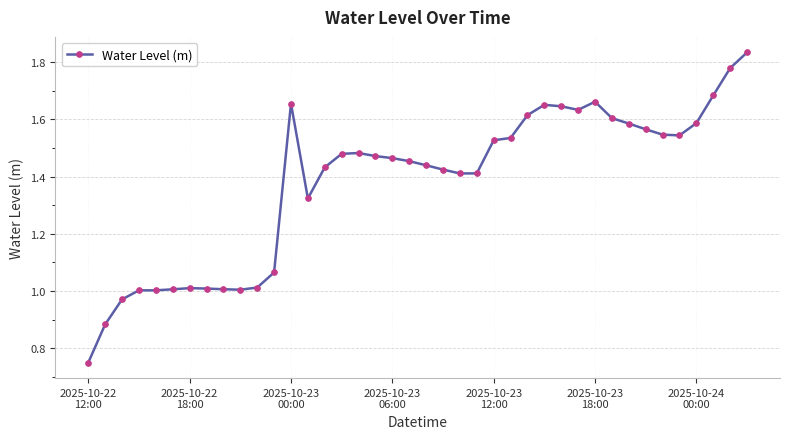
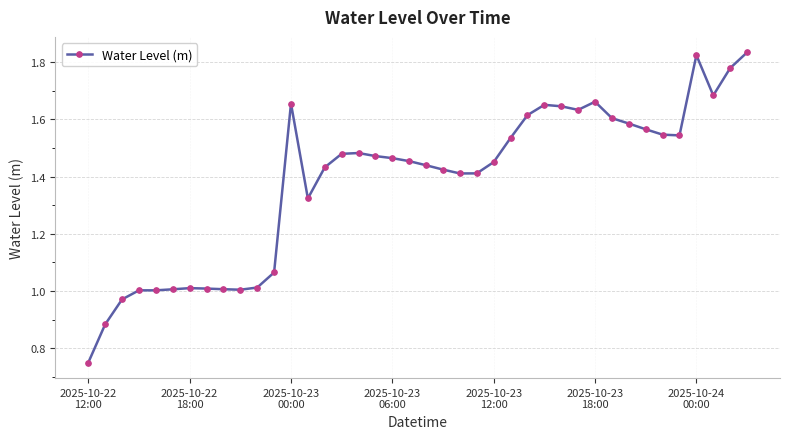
  {
    "2025-10-22 12:00": 0.75,
    "2025-10-22 18:00": 1.01,
    "2025-10-23 00:00": 1.66,
    "2025-10-23 06:00": 1.46,
-   "2025-10-23 12:00": 1.53,
+   "2025-10-23 12:00": 1.45,
    "2025-10-23 18:00": 1.66,
-   "2025-10-24 00:00": 1.59
+   "2025-10-24 00:00": 1.82
  }
